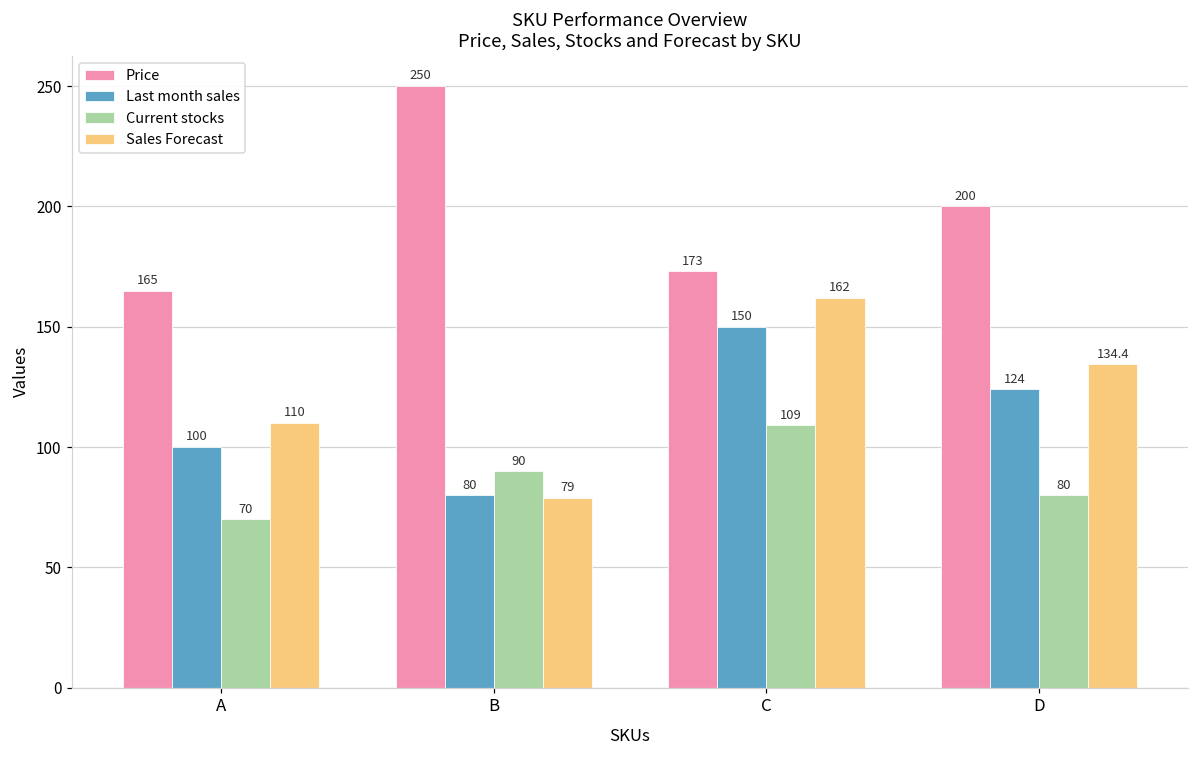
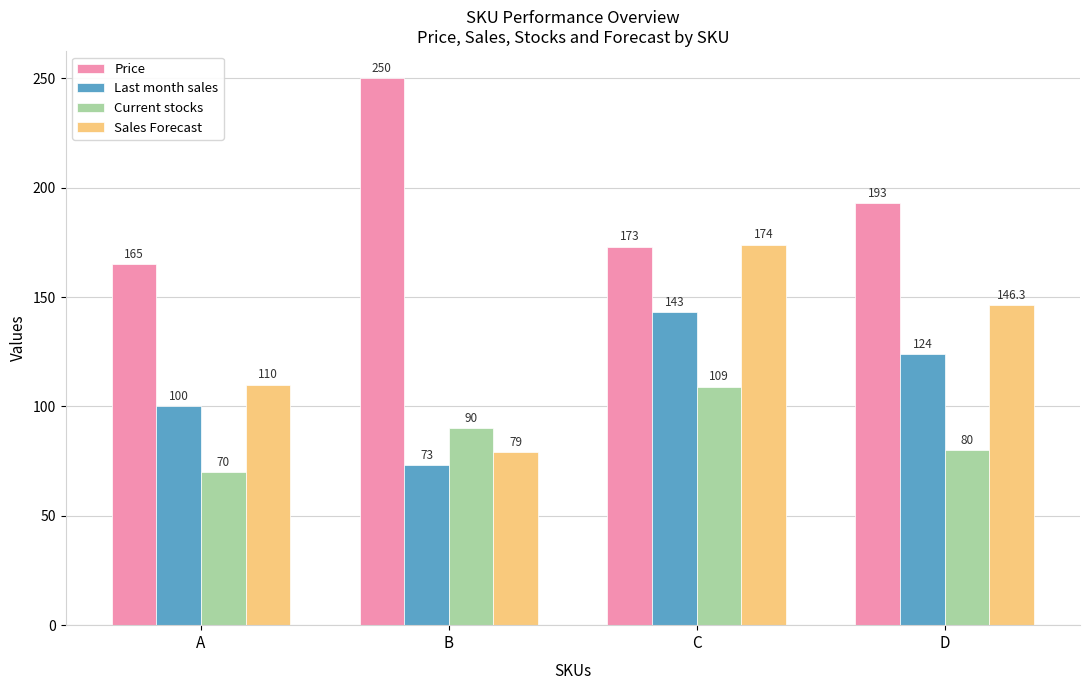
  {
    "Price": {
      "A": 165,
      "B": 250,
      "C": 173,
-     "D": 200
+     "D": 193
    },
    "Last month sales": {
      "A": 100,
-     "B": 80,
-     "C": 150,
+     "B": 73,
+     "C": 143,
      "D": 124
    },
    "Current stocks": {
      "A": 70,
      "B": 90,
      "C": 109,
      "D": 80
    },
    "Sales Forecast": {
      "A": 110,
      "B": 79,
-     "C": 162,
-     "D": 134.4
+     "C": 174,
+     "D": 146.3
    }
  }
